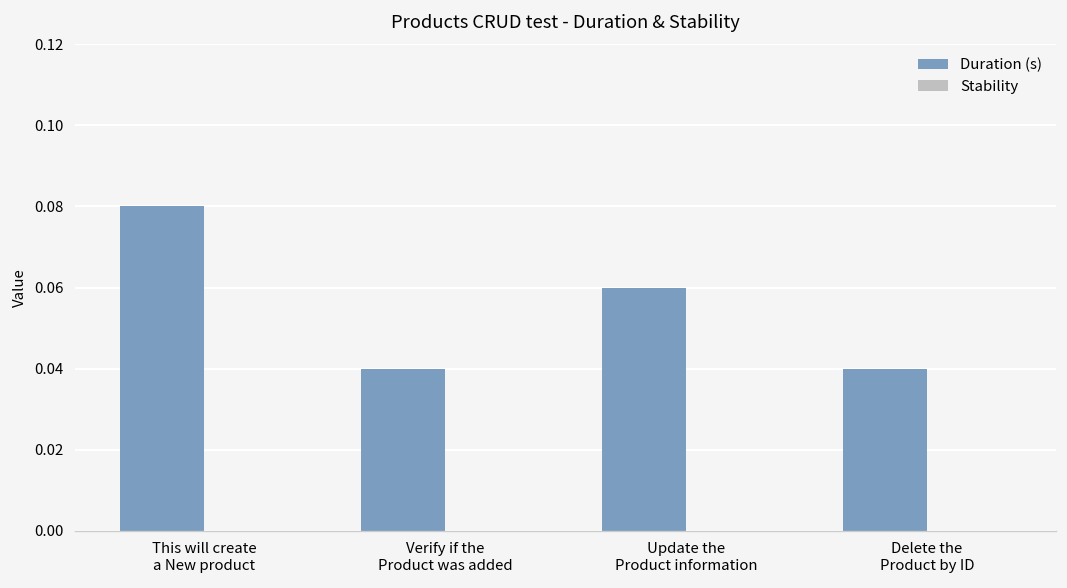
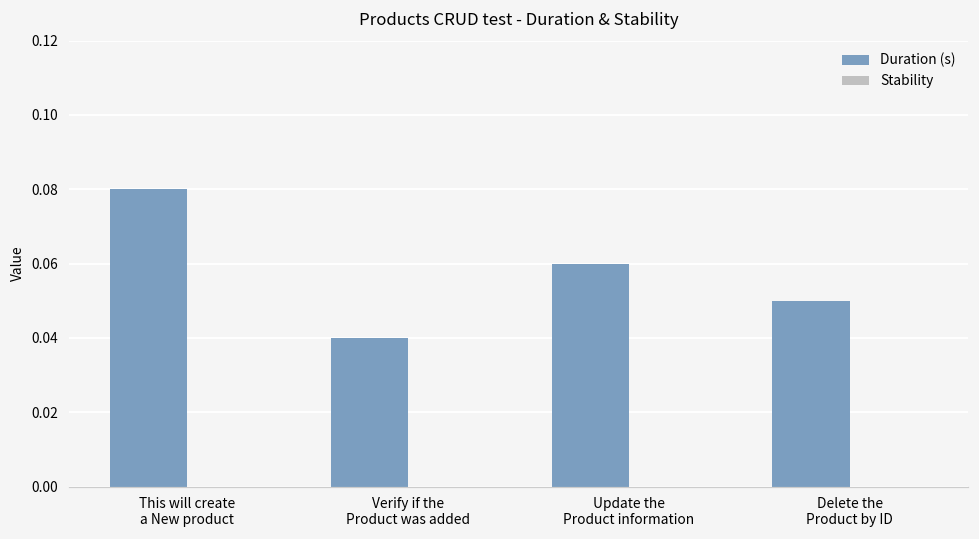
  {
    "Duration (s)": {
      "This will create a New product": 0.08,
      "Verify if the Product was added": 0.04,
      "Update the Product information": 0.06,
-     "Delete the Product by ID": 0.04
+     "Delete the Product by ID": 0.05
    },
    "Stability": {
      "This will create a New product": 0.00,
      "Verify if the Product was added": 0.00,
      "Update the Product information": 0.00,
      "Delete the Product by ID": 0.00
    }
  }
